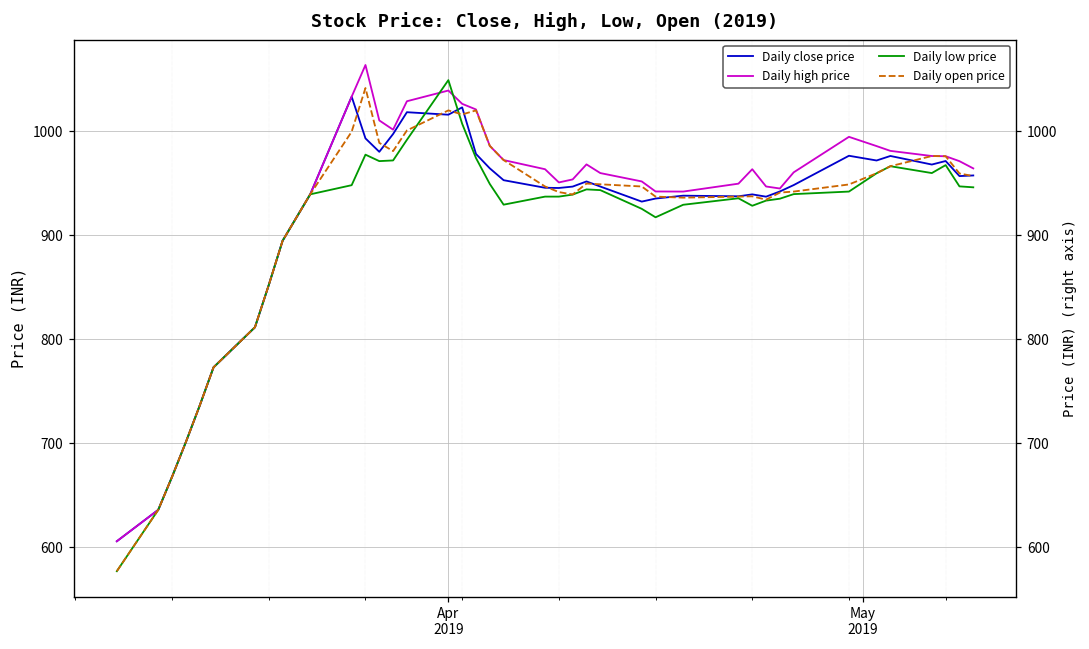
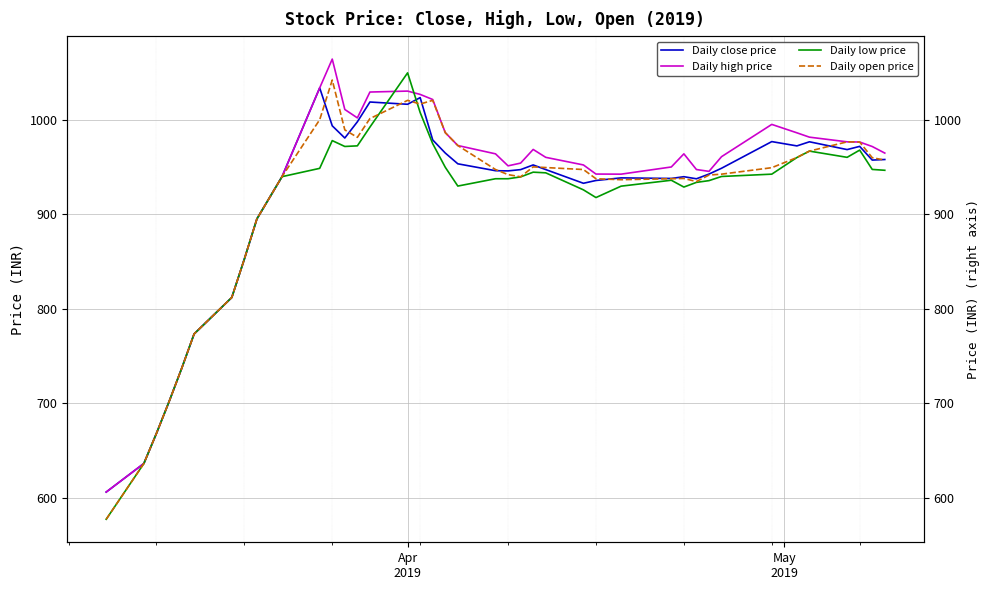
  {
    "Daily close price": {
      "Apr 2019": 1020
    },
    "Daily high price": {
-     "Apr 2019": 1040
+     "Apr 2019": 1030
    },
    "Daily low price": {
      "Apr 2019": 1050
    },
    "Daily open price": {
      "Apr 2019": 1020
    }
  }
